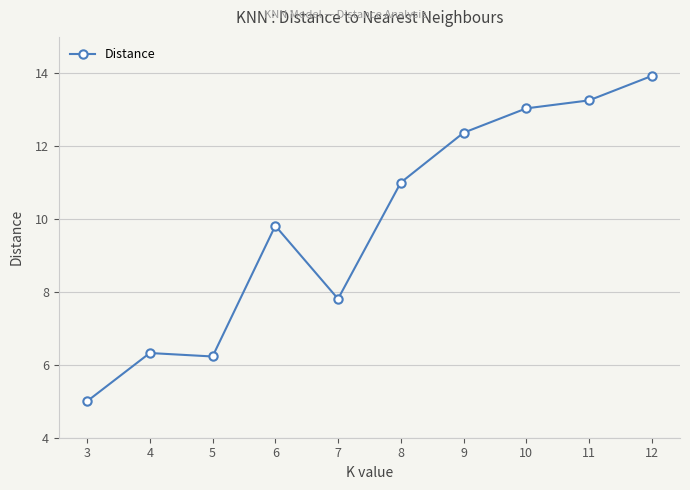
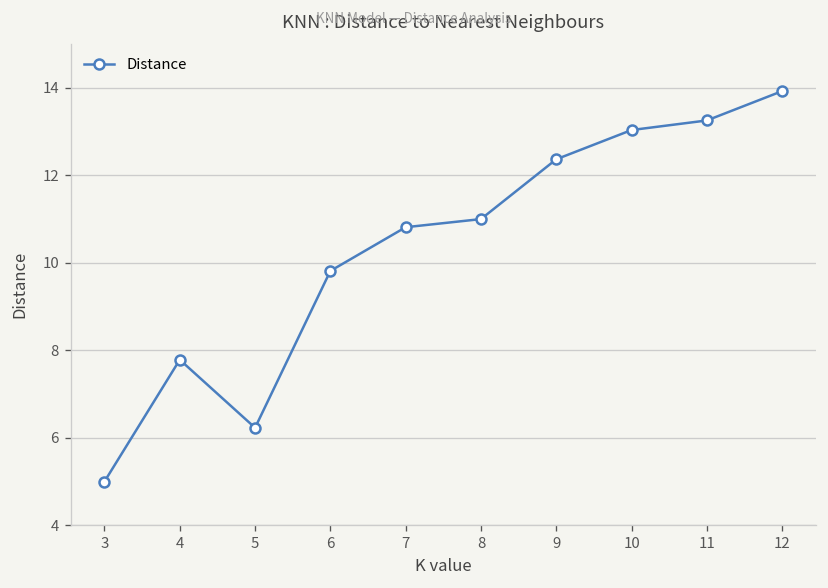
  {
    "3": 5.0,
-   "4": 6.3,
+   "4": 7.8,
    "5": 6.2,
    "6": 9.8,
-   "7": 7.8,
+   "7": 10.8,
    "8": 11.0,
    "9": 12.4,
    "10": 13.0,
    "11": 13.3,
    "12": 13.9
  }
